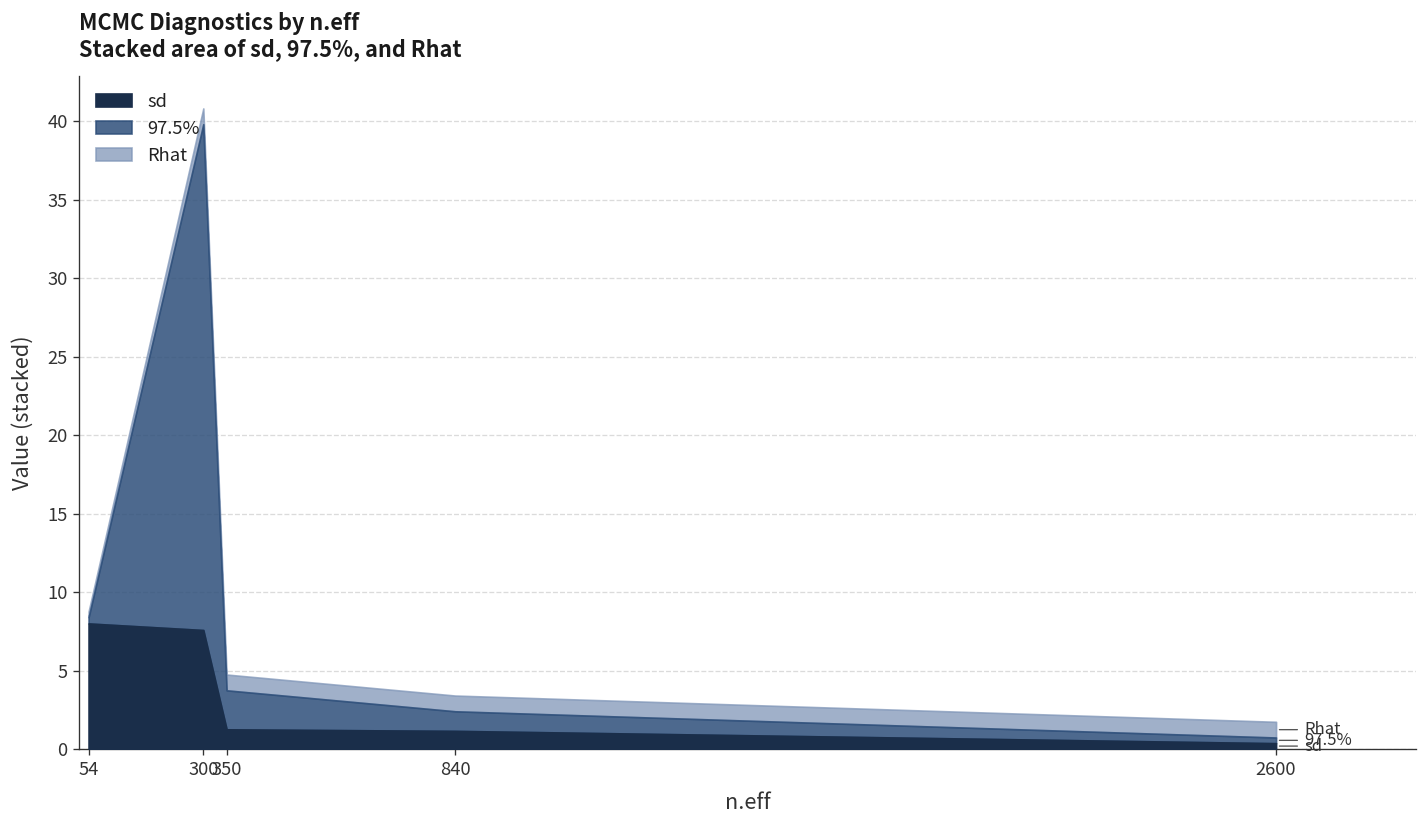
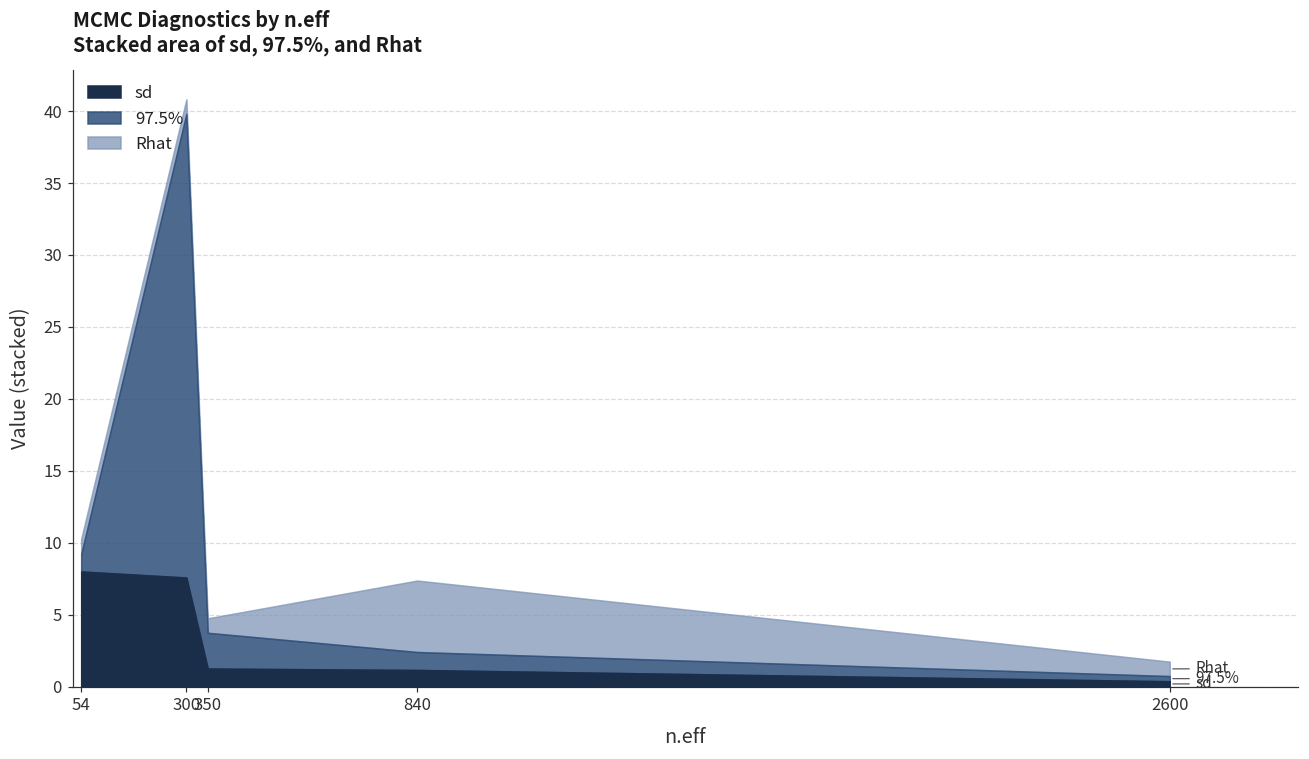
  {
    "sd": {
      "54": 8.0,
      "840": 1.2
    },
    "97.5%": {
-     "54": 0.4,
+     "54": 1.2,
      "840": 1.2
    },
    "Rhat": {
-     "54": 0.4,
-     "840": 1.0,
+     "54": 1.1,
+     "840": 5.0,
      "2600": 1.0
    }
  }
